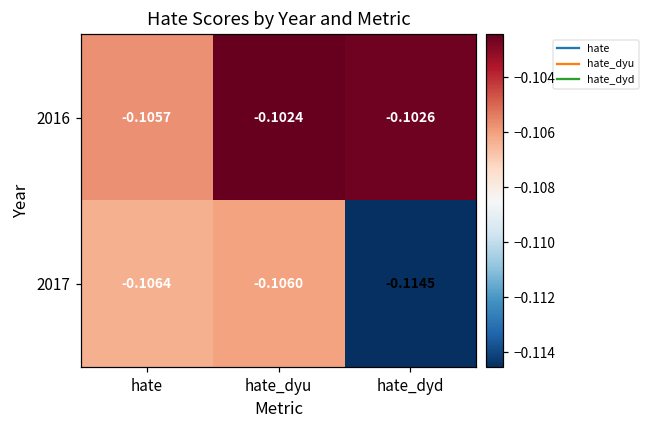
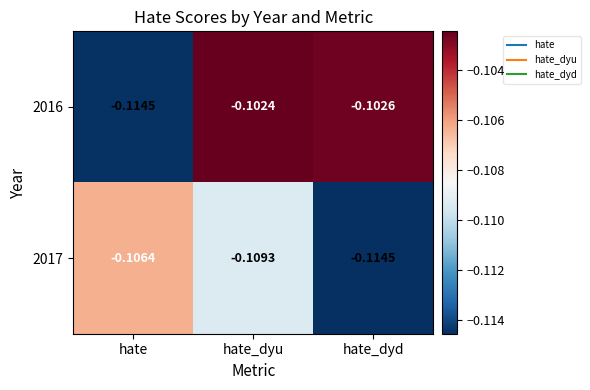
  {
    "2016": {
-     "hate": -0.1057,
+     "hate": -0.1145,
      "hate_dyu": -0.1024,
      "hate_dyd": -0.1026
    },
    "2017": {
      "hate": -0.1064,
-     "hate_dyu": -0.1060,
+     "hate_dyu": -0.1093,
      "hate_dyd": -0.1145
    }
  }
